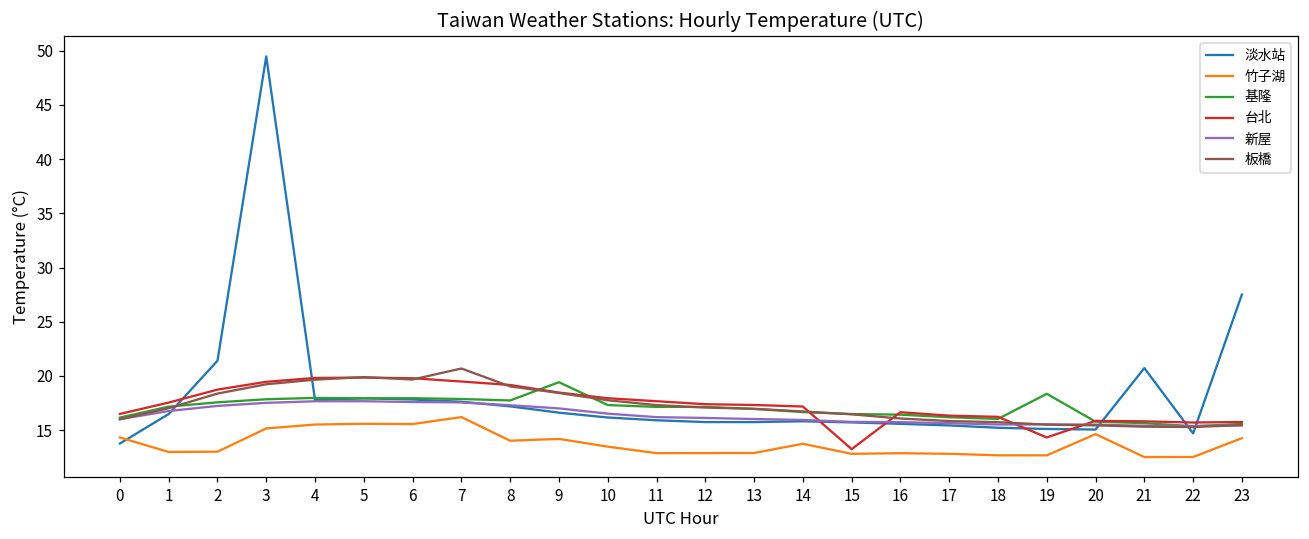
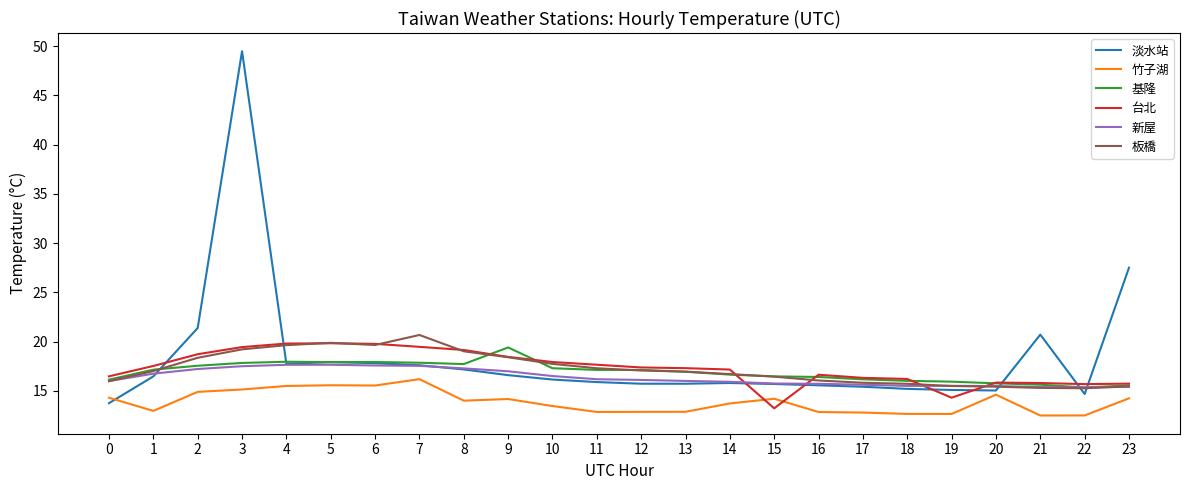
  {
    "淡水站": {
      "0": 14,
      "1": 16,
      "2": 21,
      "3": 49,
      "9": 17,
      "10": 16,
      "11": 16,
      "12": 16,
      "13": 16,
      "18": 15,
      "19": 15,
      "20": 15,
      "21": 21,
      "22": 15,
      "23": 28
    },
    "竹子湖": {
      "0": 14,
      "1": 13,
-     "2": 13,
+     "2": 15,
      "3": 15,
      "4": 16,
      "5": 16,
      "6": 16,
      "7": 16,
      "8": 14,
      "9": 14,
      "10": 13,
      "11": 13,
      "12": 13,
      "13": 13,
      "14": 14,
-     "15": 13,
+     "15": 14,
      "16": 13,
      "17": 13,
      "18": 13,
      "19": 13,
      "20": 15,
      "21": 13,
      "22": 13,
      "23": 14
    },
    "基隆": {
      "2": 18,
      "3": 18,
      "8": 18,
      "9": 19,
      "10": 17,
-     "19": 18
+     "19": 16
    },
    "台北": {
      "0": 16,
      "1": 18,
      "2": 19,
      "7": 19,
      "11": 18,
      "13": 17,
      "14": 17,
      "15": 13,
      "19": 14,
      "22": 16
    },
    "新屋": {
      "1": 17,
      "2": 17,
      "3": 18,
      "5": 18,
      "9": 17,
      "10": 17,
      "11": 16,
      "12": 16,
      "13": 16
    },
    "板橋": {
      "2": 18,
      "7": 21,
      "16": 16
    }
  }
